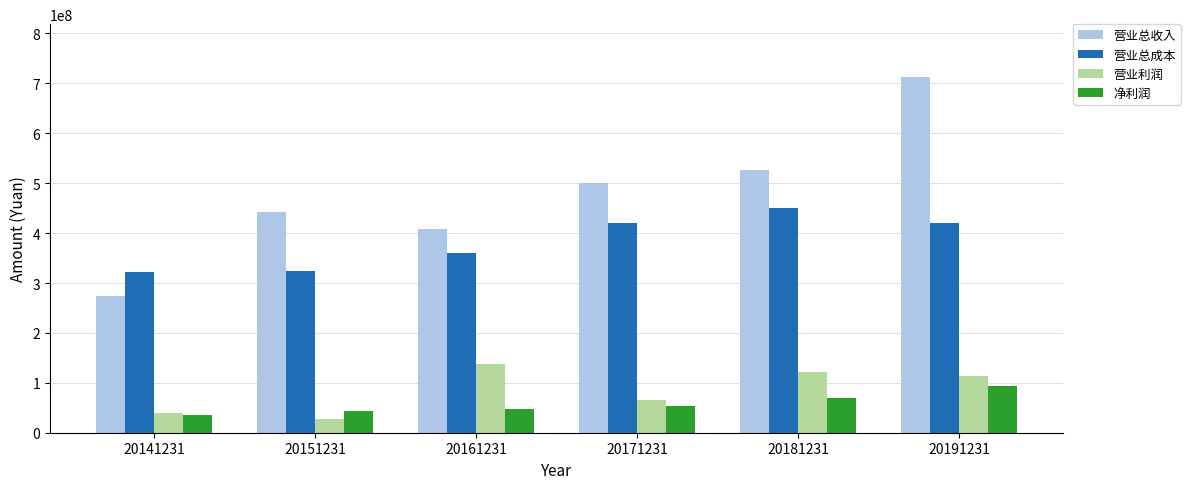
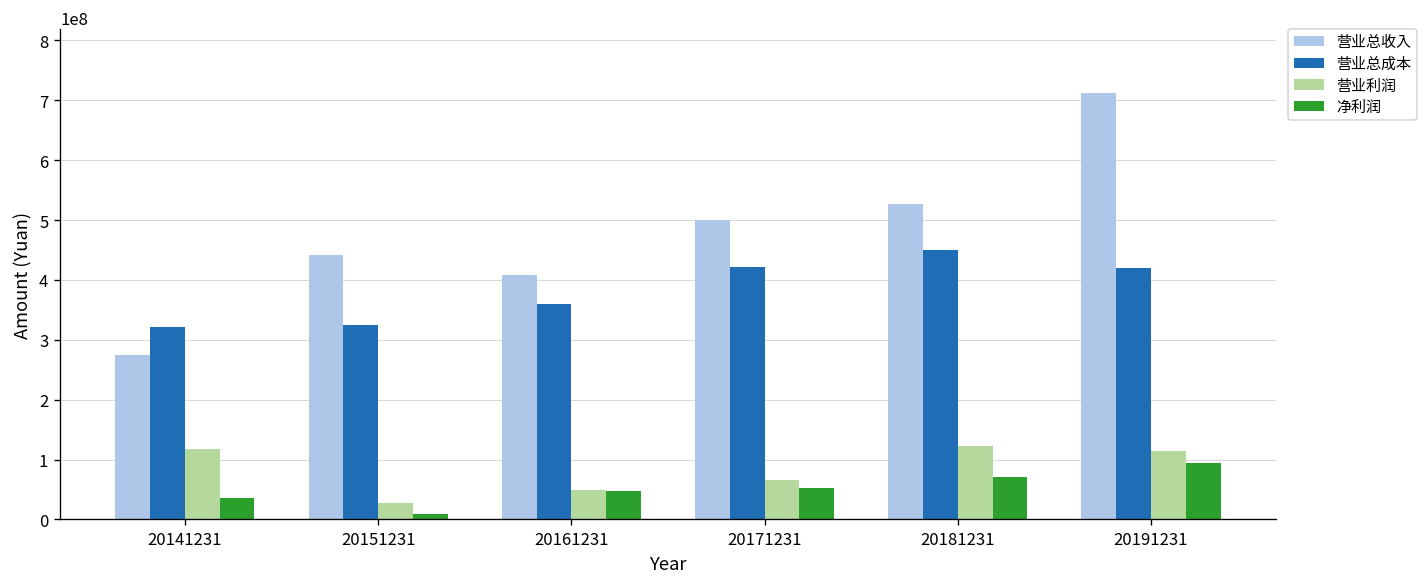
  {
    "营业总收入": {
      "20141231": 270000000,
      "20151231": 440000000,
      "20161231": 410000000,
      "20171231": 500000000,
      "20181231": 530000000,
      "20191231": 710000000
    },
    "营业总成本": {
      "20141231": 320000000,
      "20151231": 320000000,
      "20161231": 360000000,
      "20171231": 420000000,
      "20181231": 450000000,
      "20191231": 420000000
    },
    "营业利润": {
-     "20141231": 40000000,
+     "20141231": 120000000,
      "20151231": 30000000,
-     "20161231": 140000000,
+     "20161231": 50000000,
      "20171231": 70000000,
      "20181231": 120000000,
      "20191231": 110000000
    },
    "净利润": {
      "20141231": 40000000,
-     "20151231": 40000000,
+     "20151231": 10000000,
      "20161231": 50000000,
      "20171231": 50000000,
      "20181231": 70000000,
      "20191231": 90000000
    }
  }
